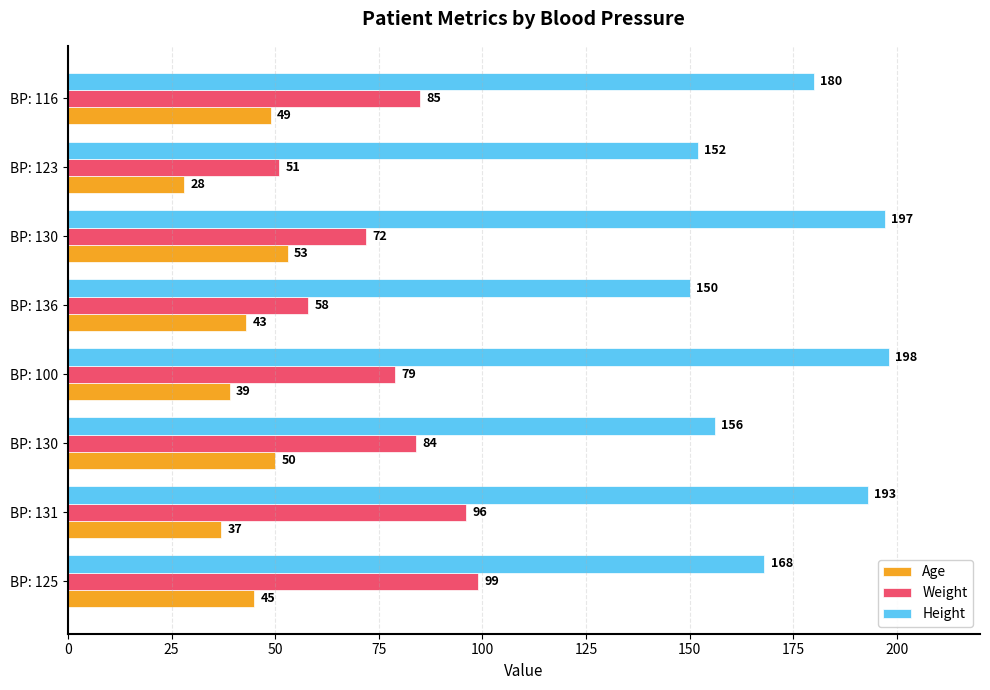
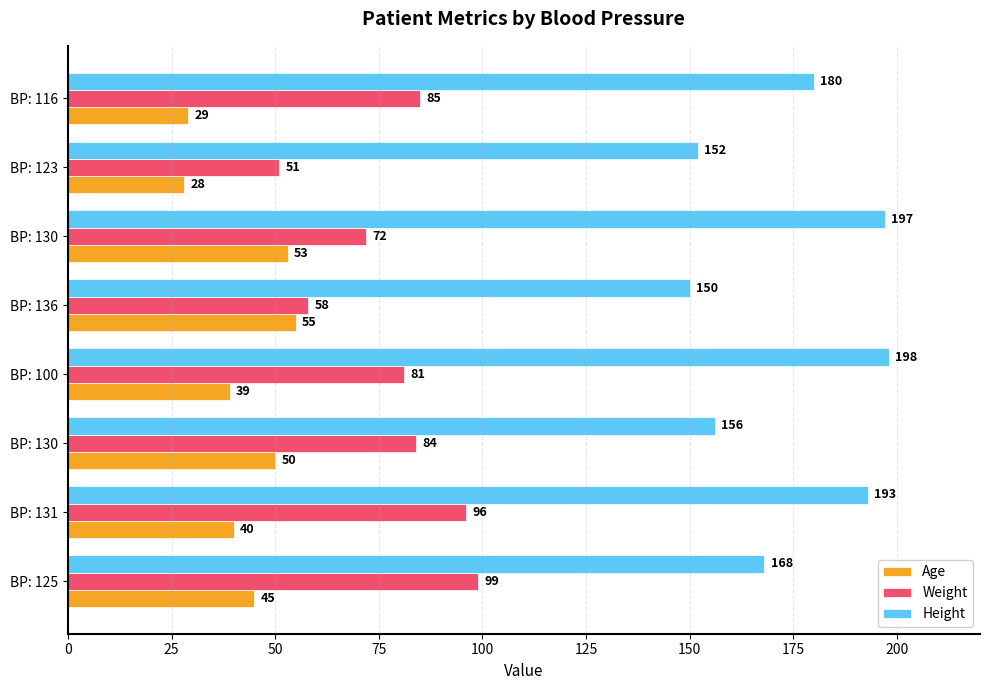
  {
    "Age": {
-     "BP: 116": 49,
+     "BP: 116": 29,
      "BP: 123": 28,
-     "BP: 136": 43,
+     "BP: 136": 55,
      "BP: 100": 39,
-     "BP: 131": 37,
+     "BP: 131": 40,
      "BP: 125": 45
    },
    "Weight": {
      "BP: 116": 85,
      "BP: 123": 51,
      "BP: 136": 58,
-     "BP: 100": 79,
+     "BP: 100": 81,
      "BP: 131": 96,
      "BP: 125": 99
    },
    "Height": {
      "BP: 116": 180,
      "BP: 123": 152,
      "BP: 136": 150,
      "BP: 100": 198,
      "BP: 131": 193,
      "BP: 125": 168
    }
  }
